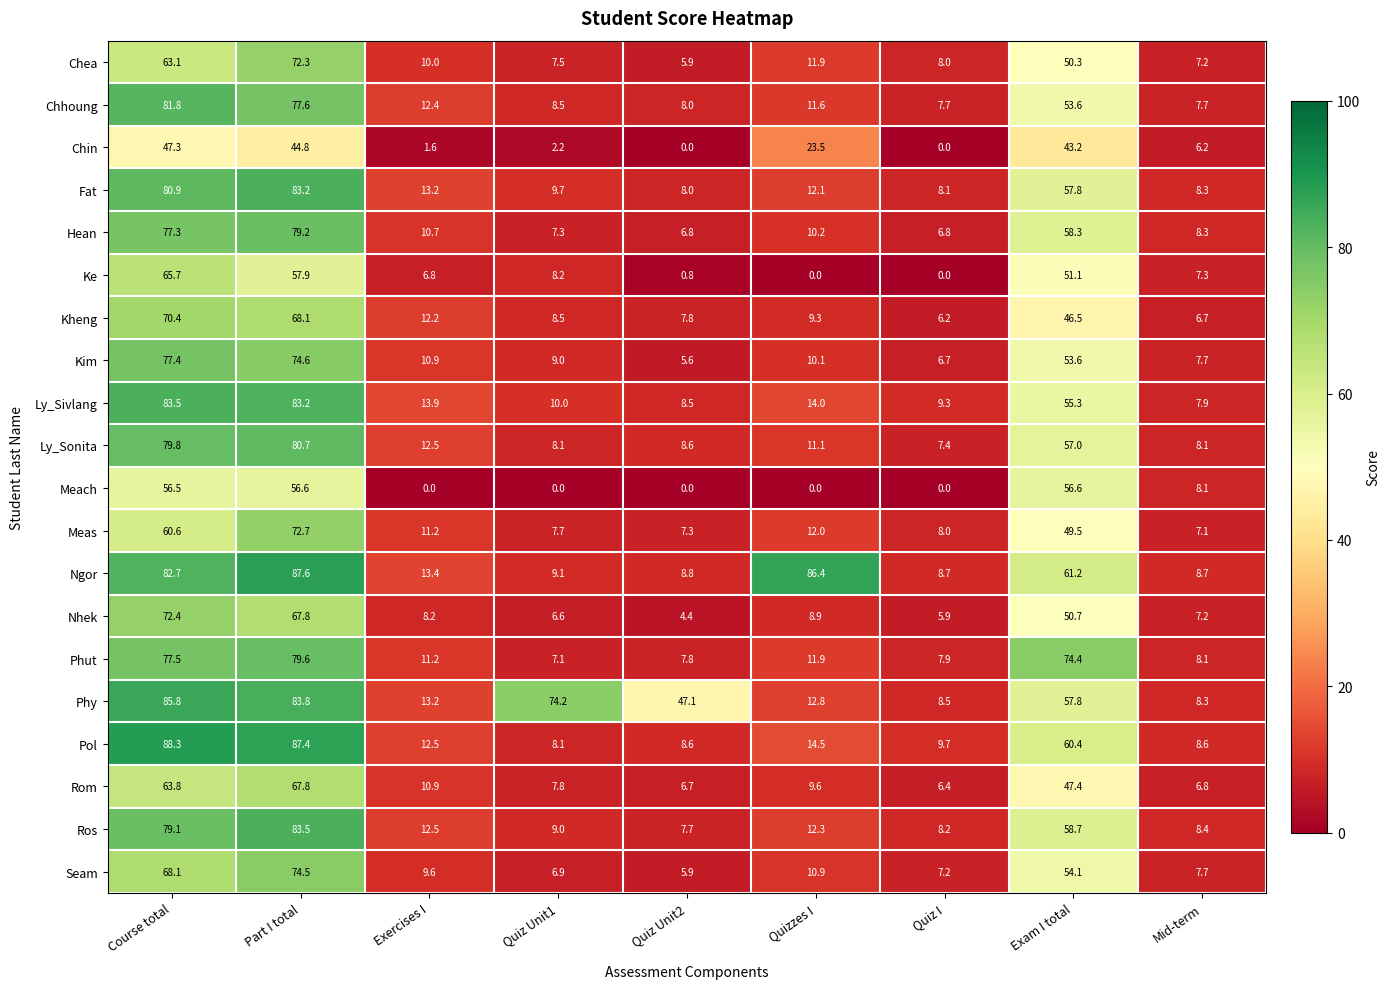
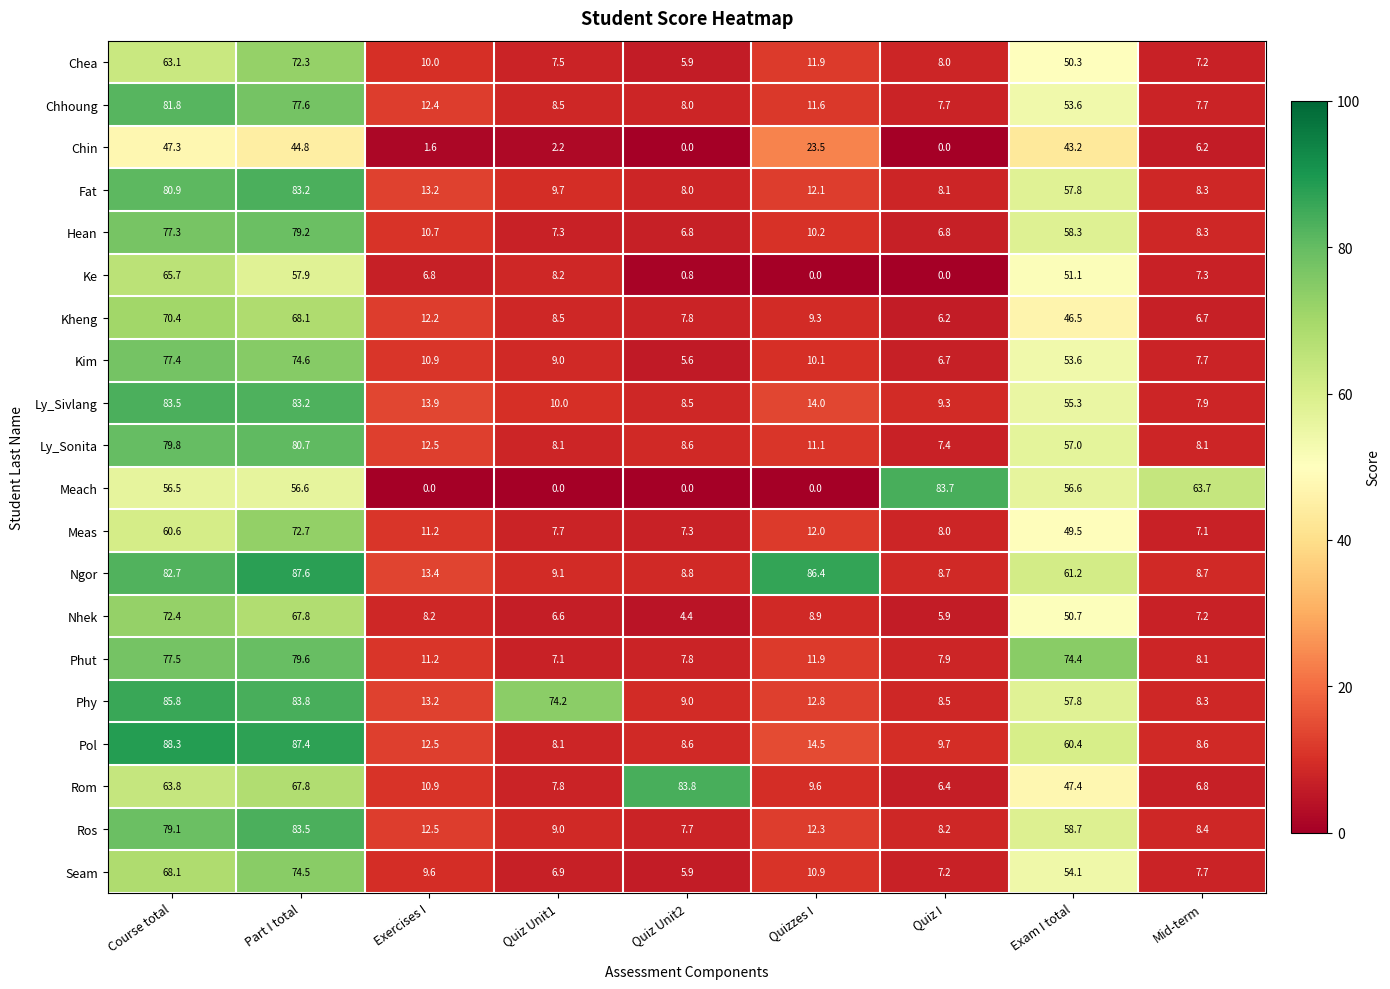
  {
    "Chea": {
      "Course total": 63.1,
      "Part I total": 72.3,
      "Exercises I": 10.0,
      "Quiz Unit1": 7.5,
      "Quiz Unit2": 5.9,
      "Quizzes I": 11.9,
      "Quiz I": 8.0,
      "Exam I total": 50.3,
      "Mid-term": 7.2
    },
    "Chhoung": {
      "Course total": 81.8,
      "Part I total": 77.6,
      "Exercises I": 12.4,
      "Quiz Unit1": 8.5,
      "Quiz Unit2": 8.0,
      "Quizzes I": 11.6,
      "Quiz I": 7.7,
      "Exam I total": 53.6,
      "Mid-term": 7.7
    },
    "Chin": {
      "Course total": 47.3,
      "Part I total": 44.8,
      "Exercises I": 1.6,
      "Quiz Unit1": 2.2,
      "Quiz Unit2": 0.0,
      "Quizzes I": 23.5,
      "Quiz I": 0.0,
      "Exam I total": 43.2,
      "Mid-term": 6.2
    },
    "Fat": {
      "Course total": 80.9,
      "Part I total": 83.2,
      "Exercises I": 13.2,
      "Quiz Unit1": 9.7,
      "Quiz Unit2": 8.0,
      "Quizzes I": 12.1,
      "Quiz I": 8.1,
      "Exam I total": 57.8,
      "Mid-term": 8.3
    },
    "Hean": {
      "Course total": 77.3,
      "Part I total": 79.2,
      "Exercises I": 10.7,
      "Quiz Unit1": 7.3,
      "Quiz Unit2": 6.8,
      "Quizzes I": 10.2,
      "Quiz I": 6.8,
      "Exam I total": 58.3,
      "Mid-term": 8.3
    },
    "Ke": {
      "Course total": 65.7,
      "Part I total": 57.9,
      "Exercises I": 6.8,
      "Quiz Unit1": 8.2,
      "Quiz Unit2": 0.8,
      "Quizzes I": 0.0,
      "Quiz I": 0.0,
      "Exam I total": 51.1,
      "Mid-term": 7.3
    },
    "Kheng": {
      "Course total": 70.4,
      "Part I total": 68.1,
      "Exercises I": 12.2,
      "Quiz Unit1": 8.5,
      "Quiz Unit2": 7.8,
      "Quizzes I": 9.3,
      "Quiz I": 6.2,
      "Exam I total": 46.5,
      "Mid-term": 6.7
    },
    "Kim": {
      "Course total": 77.4,
      "Part I total": 74.6,
      "Exercises I": 10.9,
      "Quiz Unit1": 9.0,
      "Quiz Unit2": 5.6,
      "Quizzes I": 10.1,
      "Quiz I": 6.7,
      "Exam I total": 53.6,
      "Mid-term": 7.7
    },
    "Ly_Sivlang": {
      "Course total": 83.5,
      "Part I total": 83.2,
      "Exercises I": 13.9,
      "Quiz Unit1": 10.0,
      "Quiz Unit2": 8.5,
      "Quizzes I": 14.0,
      "Quiz I": 9.3,
      "Exam I total": 55.3,
      "Mid-term": 7.9
    },
    "Ly_Sonita": {
      "Course total": 79.8,
      "Part I total": 80.7,
      "Exercises I": 12.5,
      "Quiz Unit1": 8.1,
      "Quiz Unit2": 8.6,
      "Quizzes I": 11.1,
      "Quiz I": 7.4,
      "Exam I total": 57.0,
      "Mid-term": 8.1
    },
    "Meach": {
      "Course total": 56.5,
      "Part I total": 56.6,
      "Exercises I": 0.0,
      "Quiz Unit1": 0.0,
      "Quiz Unit2": 0.0,
      "Quizzes I": 0.0,
-     "Quiz I": 0.0,
+     "Quiz I": 83.7,
      "Exam I total": 56.6,
-     "Mid-term": 8.1
+     "Mid-term": 63.7
    },
    "Meas": {
      "Course total": 60.6,
      "Part I total": 72.7,
      "Exercises I": 11.2,
      "Quiz Unit1": 7.7,
      "Quiz Unit2": 7.3,
      "Quizzes I": 12.0,
      "Quiz I": 8.0,
      "Exam I total": 49.5,
      "Mid-term": 7.1
    },
    "Ngor": {
      "Course total": 82.7,
      "Part I total": 87.6,
      "Exercises I": 13.4,
      "Quiz Unit1": 9.1,
      "Quiz Unit2": 8.8,
      "Quizzes I": 86.4,
      "Quiz I": 8.7,
      "Exam I total": 61.2,
      "Mid-term": 8.7
    },
    "Nhek": {
      "Course total": 72.4,
      "Part I total": 67.8,
      "Exercises I": 8.2,
      "Quiz Unit1": 6.6,
      "Quiz Unit2": 4.4,
      "Quizzes I": 8.9,
      "Quiz I": 5.9,
      "Exam I total": 50.7,
      "Mid-term": 7.2
    },
    "Phut": {
      "Course total": 77.5,
      "Part I total": 79.6,
      "Exercises I": 11.2,
      "Quiz Unit1": 7.1,
      "Quiz Unit2": 7.8,
      "Quizzes I": 11.9,
      "Quiz I": 7.9,
      "Exam I total": 74.4,
      "Mid-term": 8.1
    },
    "Phy": {
      "Course total": 85.8,
      "Part I total": 83.8,
      "Exercises I": 13.2,
      "Quiz Unit1": 74.2,
-     "Quiz Unit2": 47.1,
+     "Quiz Unit2": 9.0,
      "Quizzes I": 12.8,
      "Quiz I": 8.5,
      "Exam I total": 57.8,
      "Mid-term": 8.3
    },
    "Pol": {
      "Course total": 88.3,
      "Part I total": 87.4,
      "Exercises I": 12.5,
      "Quiz Unit1": 8.1,
      "Quiz Unit2": 8.6,
      "Quizzes I": 14.5,
      "Quiz I": 9.7,
      "Exam I total": 60.4,
      "Mid-term": 8.6
    },
    "Rom": {
      "Course total": 63.8,
      "Part I total": 67.8,
      "Exercises I": 10.9,
      "Quiz Unit1": 7.8,
-     "Quiz Unit2": 6.7,
+     "Quiz Unit2": 83.8,
      "Quizzes I": 9.6,
      "Quiz I": 6.4,
      "Exam I total": 47.4,
      "Mid-term": 6.8
    },
    "Ros": {
      "Course total": 79.1,
      "Part I total": 83.5,
      "Exercises I": 12.5,
      "Quiz Unit1": 9.0,
      "Quiz Unit2": 7.7,
      "Quizzes I": 12.3,
      "Quiz I": 8.2,
      "Exam I total": 58.7,
      "Mid-term": 8.4
    },
    "Seam": {
      "Course total": 68.1,
      "Part I total": 74.5,
      "Exercises I": 9.6,
      "Quiz Unit1": 6.9,
      "Quiz Unit2": 5.9,
      "Quizzes I": 10.9,
      "Quiz I": 7.2,
      "Exam I total": 54.1,
      "Mid-term": 7.7
    }
  }
